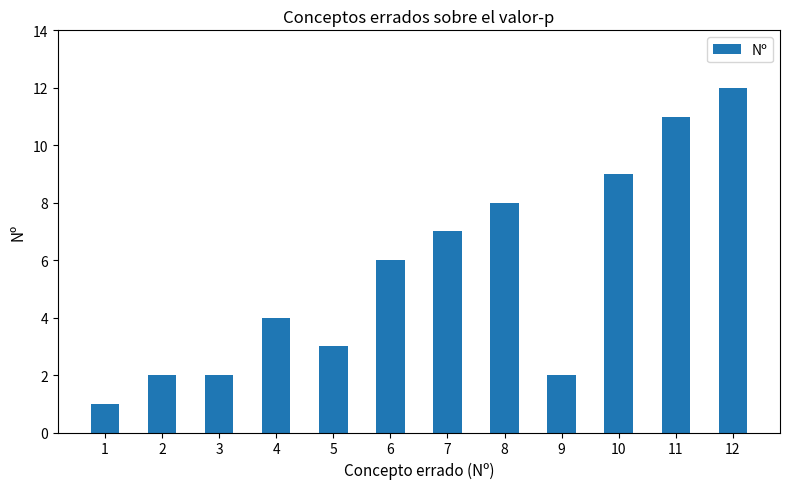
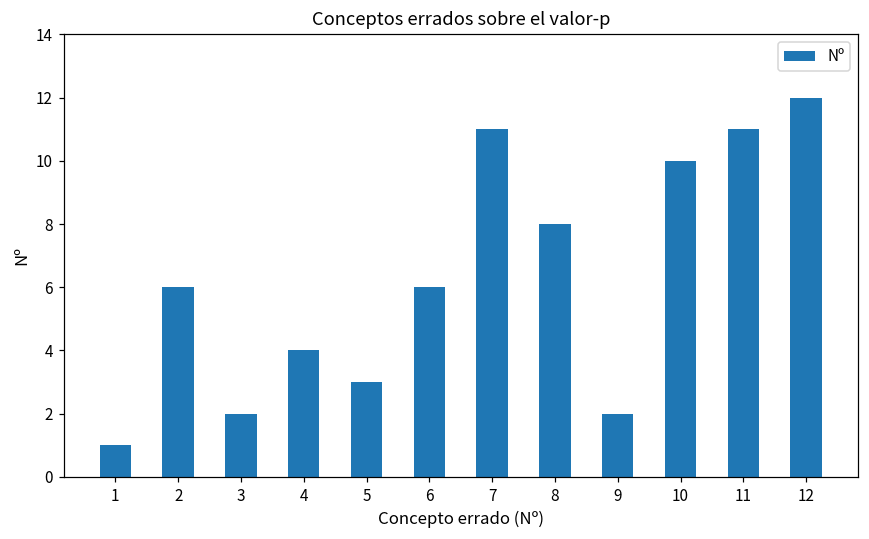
  {
    "1": 1,
-   "2": 2,
+   "2": 6,
    "3": 2,
    "4": 4,
    "5": 3,
    "6": 6,
-   "7": 7,
+   "7": 11,
    "8": 8,
    "9": 2,
-   "10": 9,
+   "10": 10,
    "11": 11,
    "12": 12
  }
